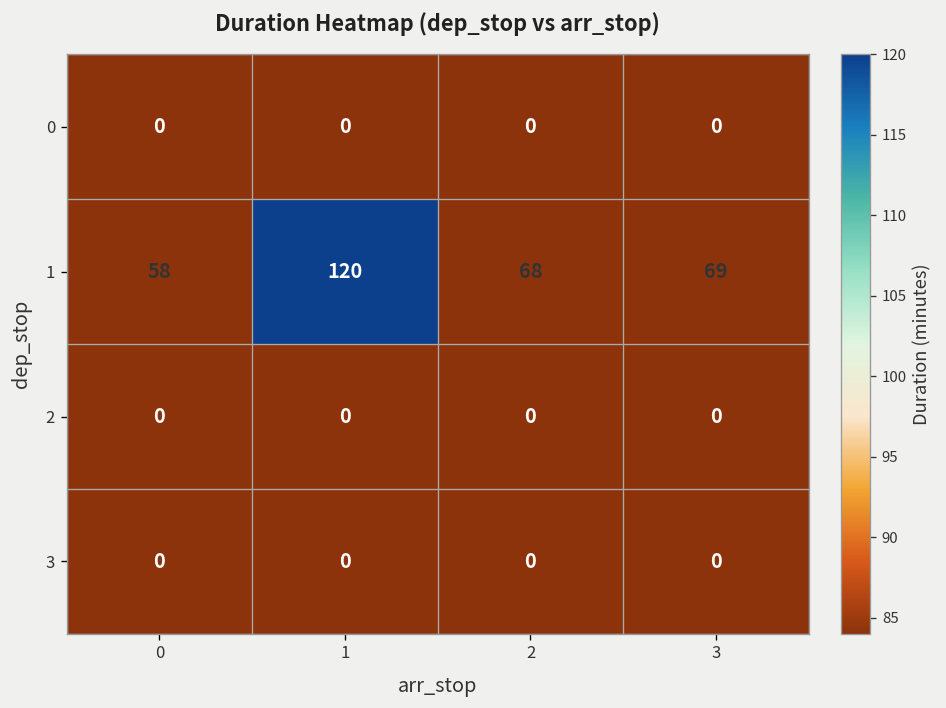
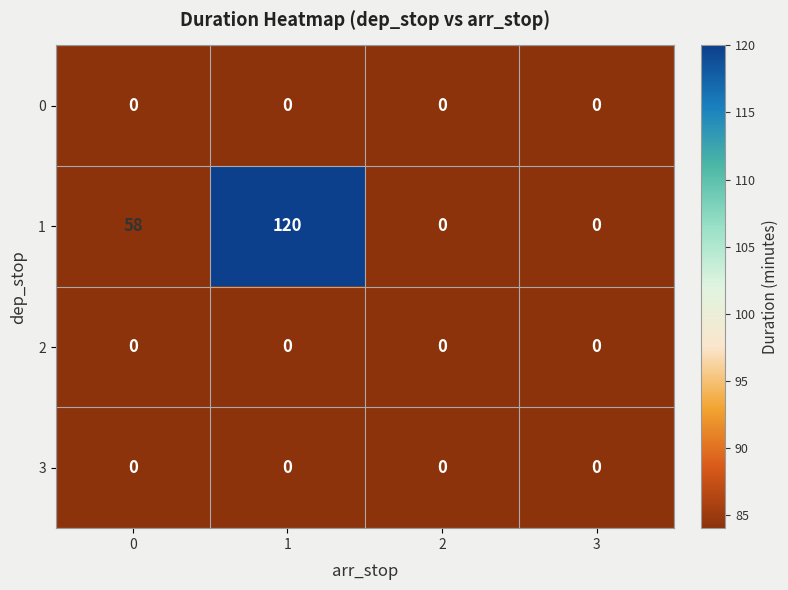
  {
    "0": {
      "0": 0,
      "1": 0,
      "2": 0,
      "3": 0
    },
    "1": {
      "0": 58,
      "1": 120,
-     "2": 68,
-     "3": 69
+     "2": 0,
+     "3": 0
    },
    "2": {
      "0": 0,
      "1": 0,
      "2": 0,
      "3": 0
    },
    "3": {
      "0": 0,
      "1": 0,
      "2": 0,
      "3": 0
    }
  }
